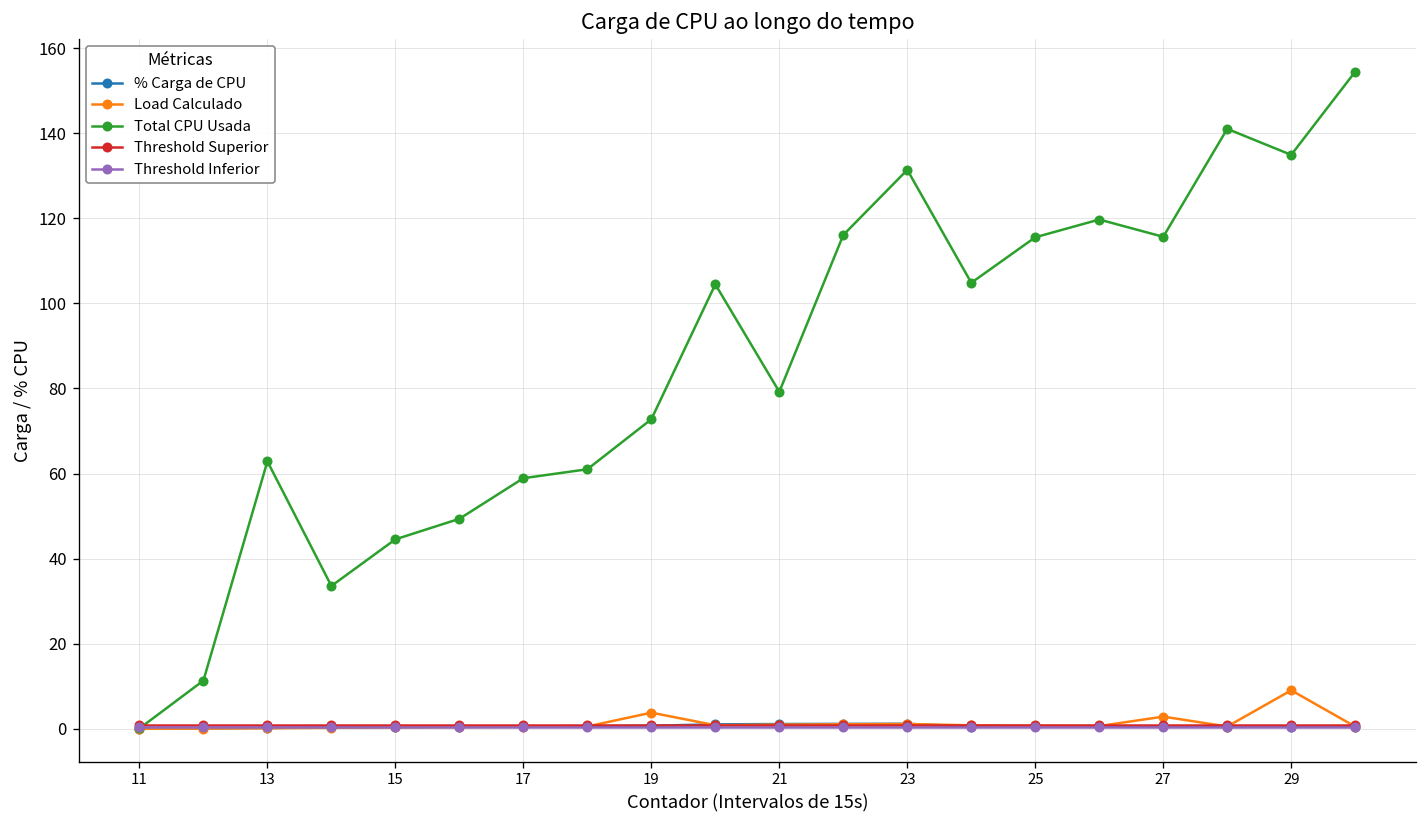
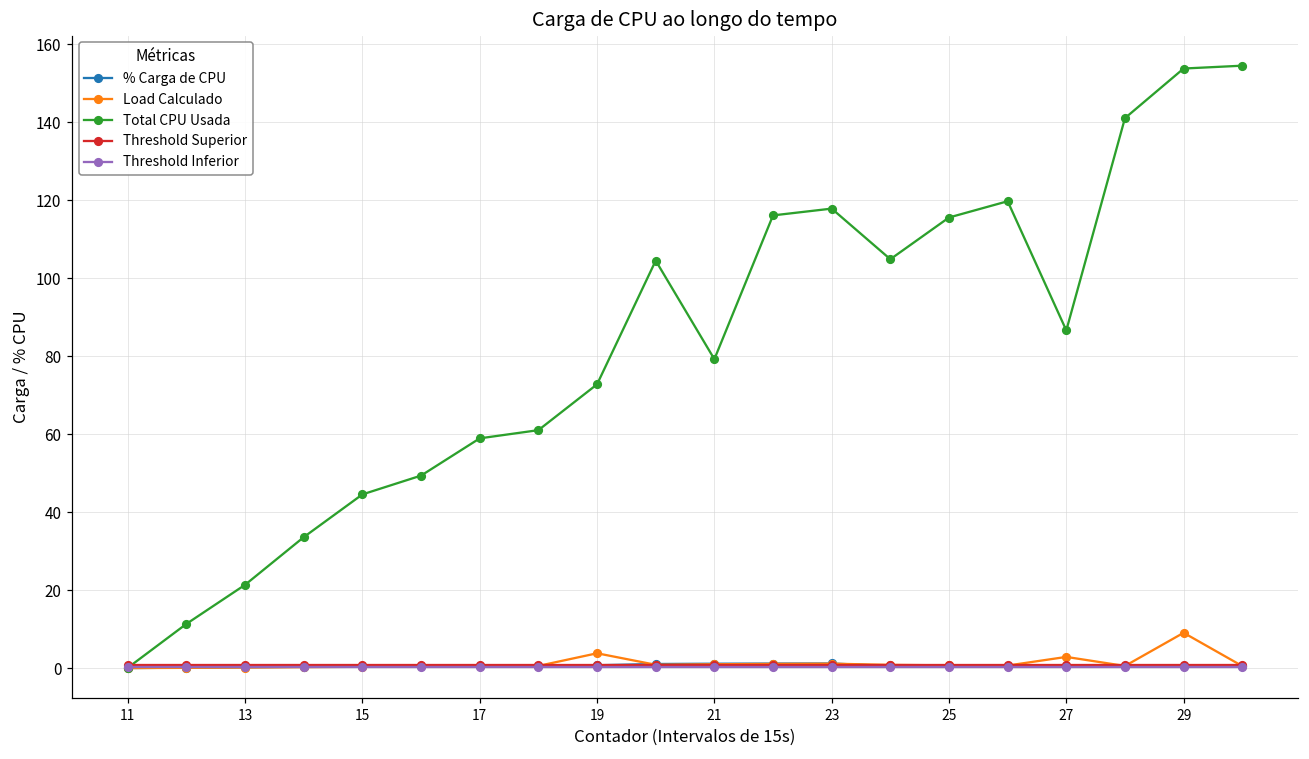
  {
    "Load Calculado": {
      "19": 4,
      "27": 3,
      "29": 9
    },
    "Total CPU Usada": {
-     "13": 63,
+     "13": 21,
      "15": 45,
      "17": 59,
      "19": 73,
      "21": 79,
-     "23": 131,
+     "23": 118,
      "25": 116,
-     "27": 116,
-     "29": 135
+     "27": 87,
+     "29": 154
    }
  }
